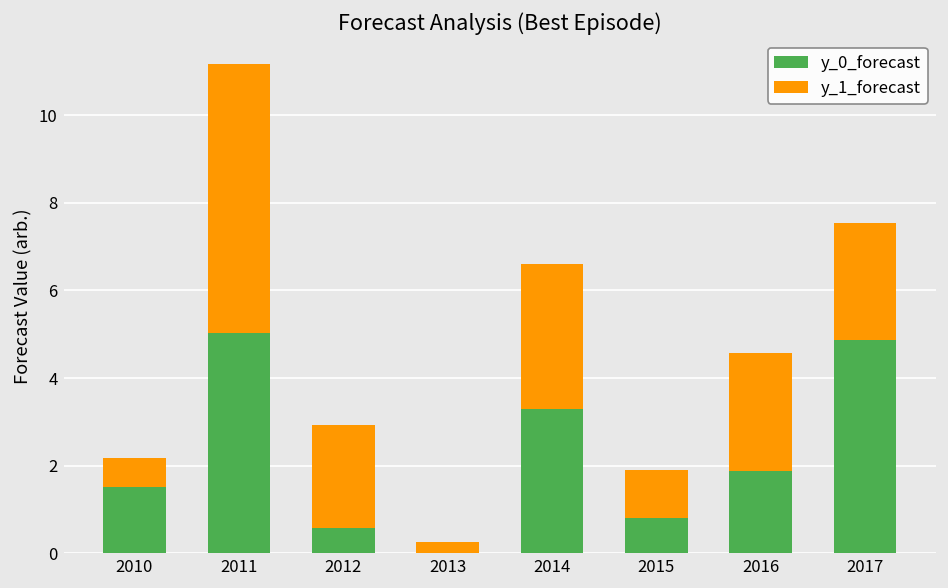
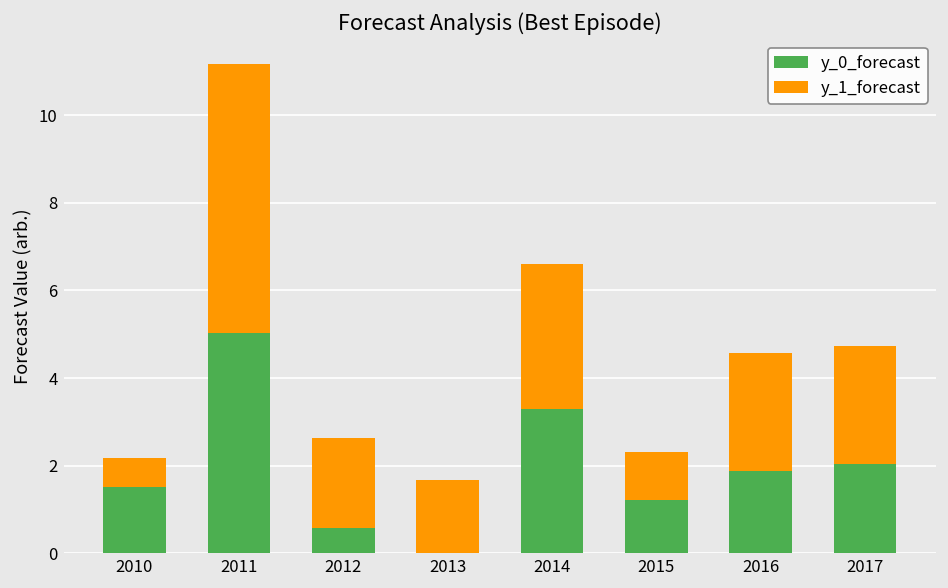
  {
    "y_0_forecast": {
      "2010": 1.5,
      "2011": 5.0,
      "2012": 0.6,
      "2013": 0.0,
      "2014": 3.3,
-     "2015": 0.8,
+     "2015": 1.2,
      "2016": 1.9,
-     "2017": 4.9
+     "2017": 2.0
    },
    "y_1_forecast": {
      "2010": 0.6,
      "2011": 6.1,
-     "2012": 2.4,
-     "2013": 0.3,
+     "2012": 2.1,
+     "2013": 1.7,
      "2014": 3.3,
      "2015": 1.1,
      "2016": 2.7,
      "2017": 2.7
    }
  }
